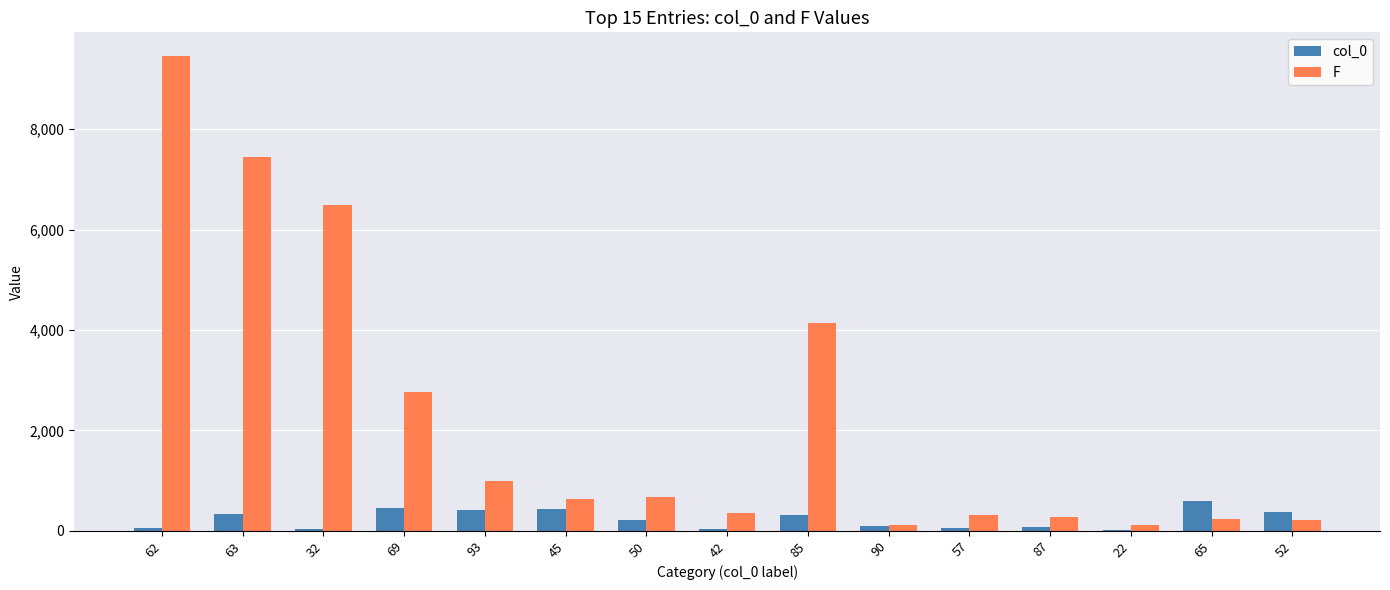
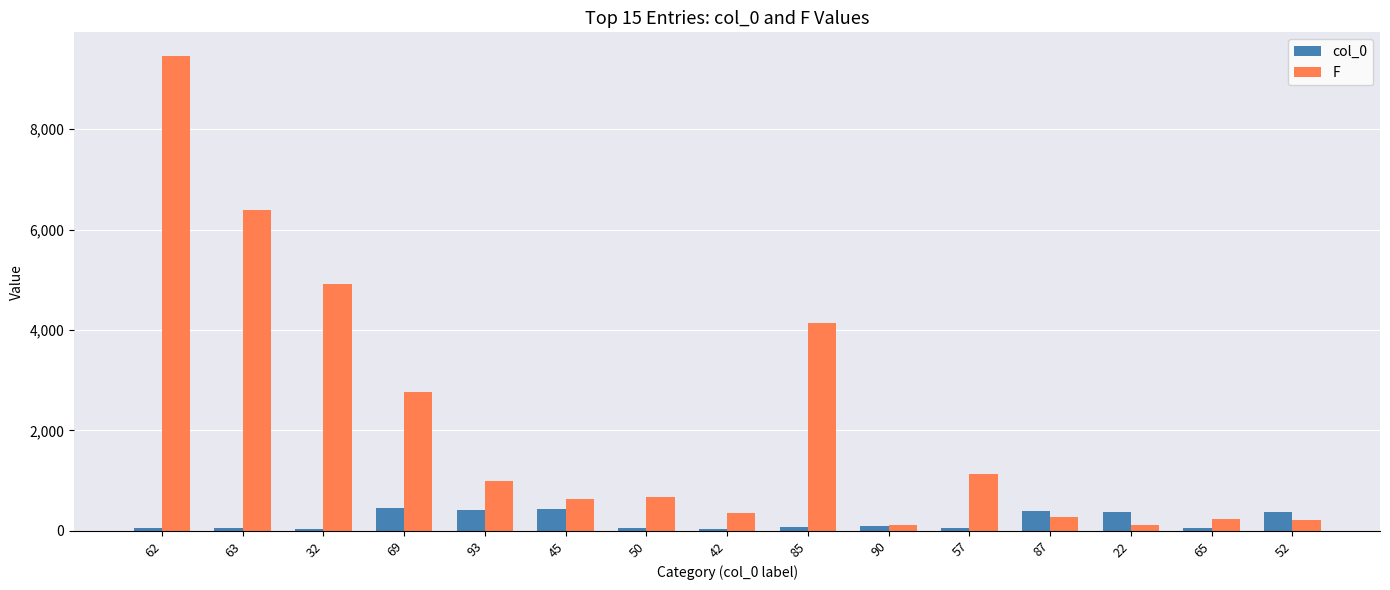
  {
    "col_0": {
      "62": "100",
-     "63": "300",
+     "63": "100",
      "69": "400",
      "93": "400",
      "45": "400",
-     "50": "200",
-     "85": "300",
+     "50": "100",
+     "85": "100",
      "90": "100",
      "57": "100",
-     "87": "100",
-     "22": "0",
-     "65": "600",
+     "87": "400",
+     "22": "400",
+     "65": "100",
      "52": "400"
    },
    "F": {
      "62": "9,500",
-     "63": "7,400",
-     "32": "6,500",
+     "63": "6,400",
+     "32": "4,900",
      "69": "2,800",
      "93": "1,000",
      "45": "600",
      "50": "700",
      "42": "400",
      "85": "4,100",
      "90": "100",
-     "57": "300",
+     "57": "1,100",
      "87": "300",
      "22": "100",
      "65": "200",
      "52": "200"
    }
  }
